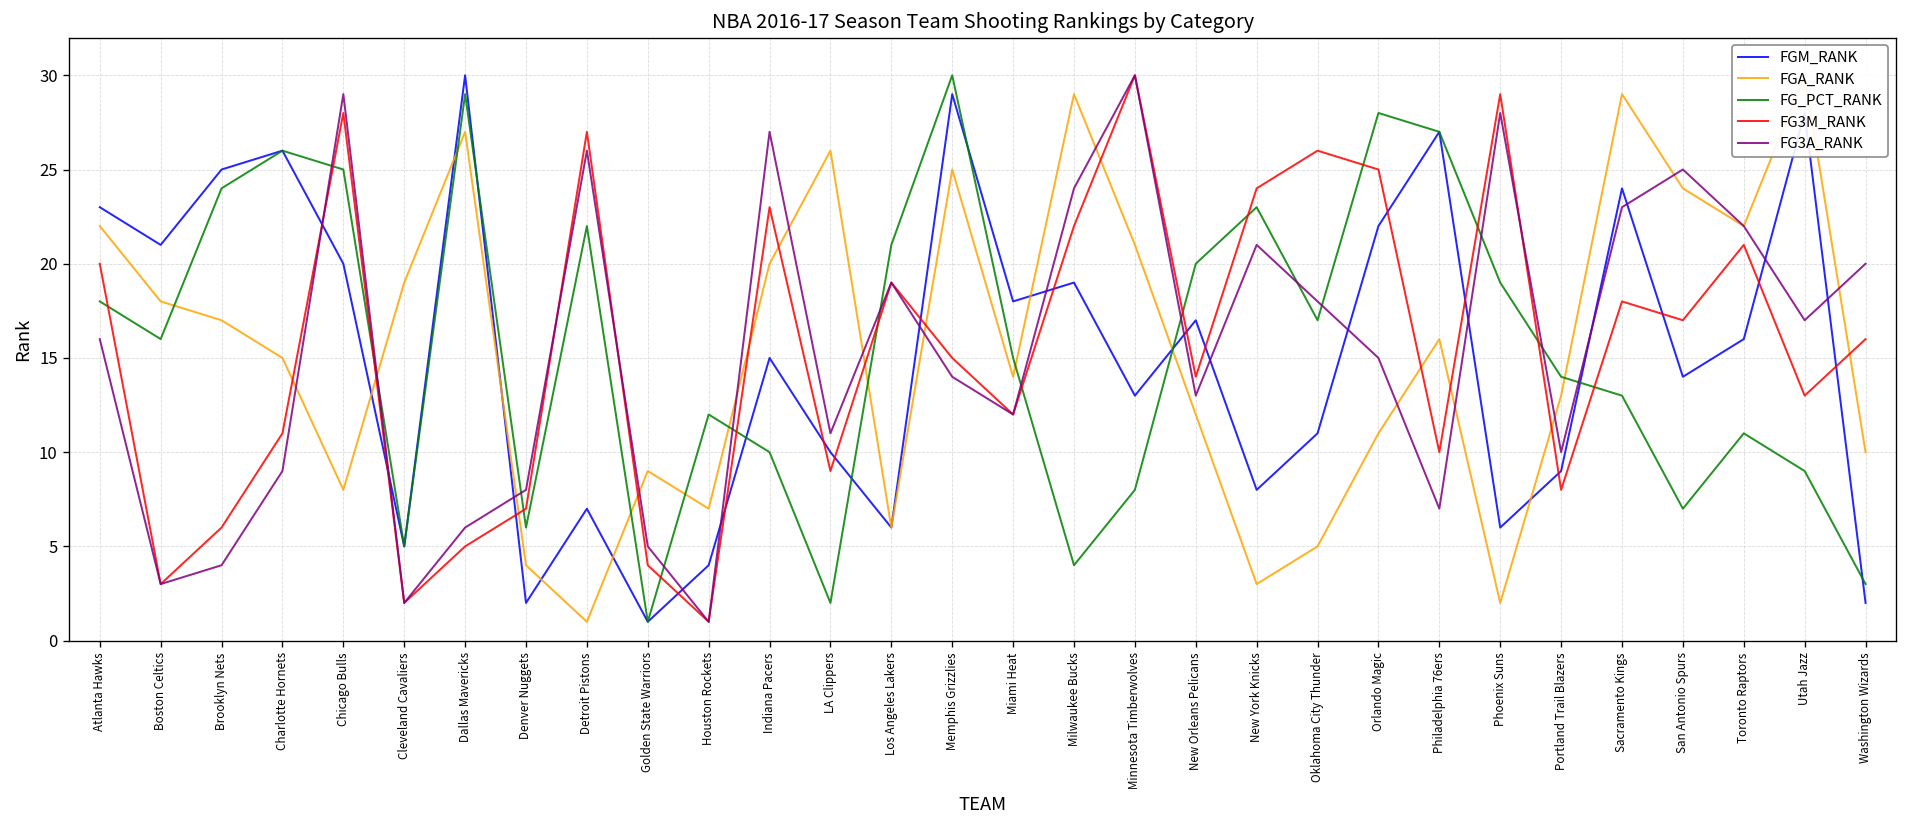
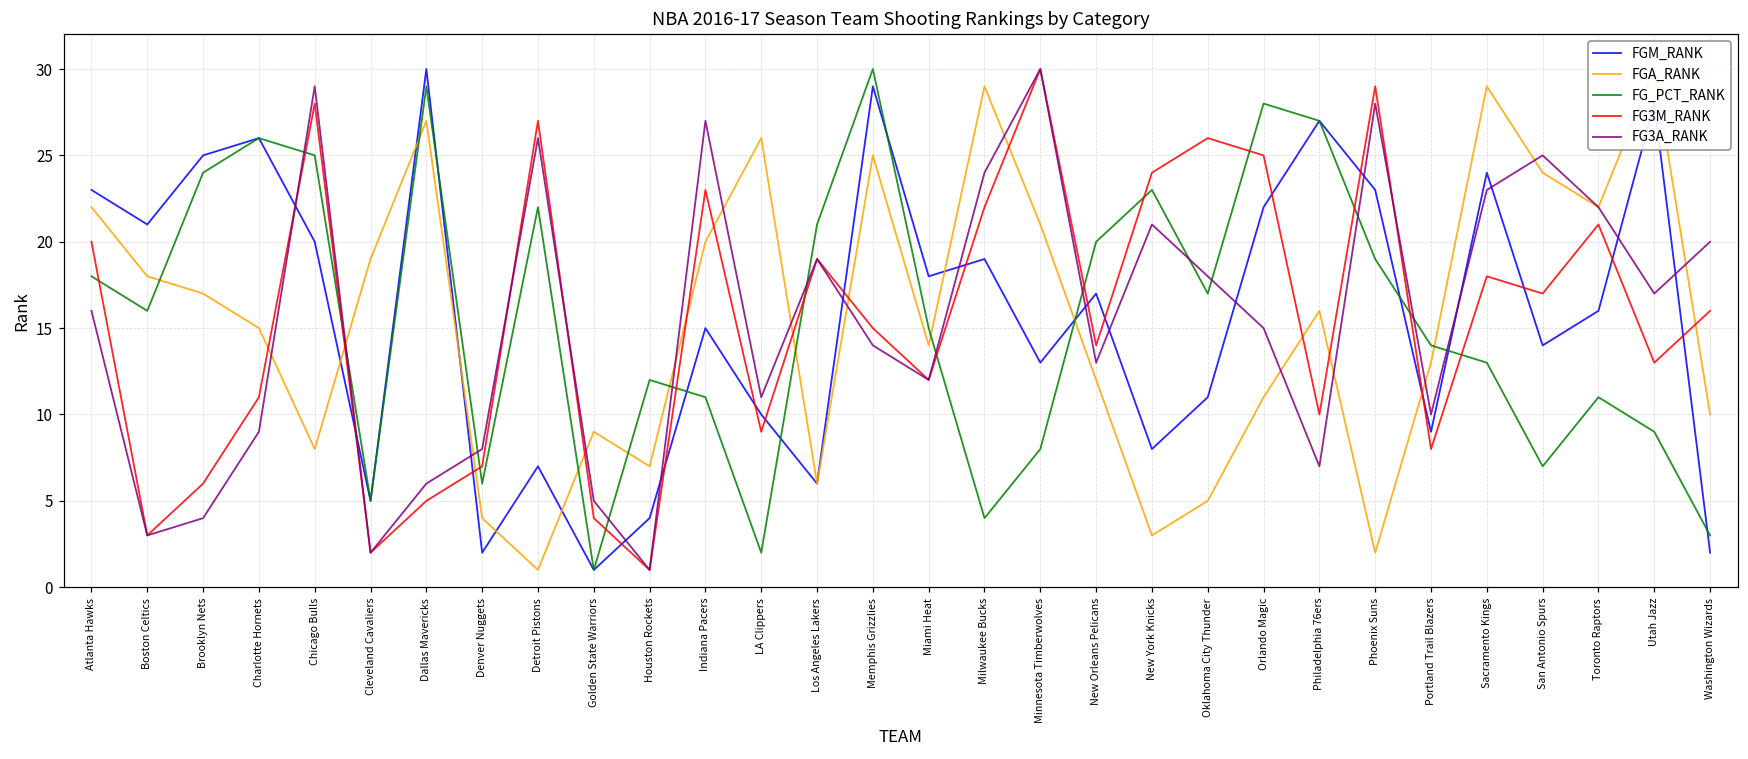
  {
    "FGM_RANK": {
      "Atlanta Hawks": 23,
      "Boston Celtics": 21,
      "Brooklyn Nets": 25,
      "Chicago Bulls": 20,
      "Dallas Mavericks": 30,
      "Denver Nuggets": 2,
      "Detroit Pistons": 7,
      "Houston Rockets": 4,
      "Indiana Pacers": 15,
      "LA Clippers": 10,
      "Memphis Grizzlies": 29,
      "Miami Heat": 18,
      "Milwaukee Bucks": 19,
      "Minnesota Timberwolves": 13,
      "New Orleans Pelicans": 17,
      "New York Knicks": 8,
      "Oklahoma City Thunder": 11,
      "Orlando Magic": 22,
-     "Phoenix Suns": 6,
+     "Phoenix Suns": 23,
      "Portland Trail Blazers": 9,
      "Sacramento Kings": 24,
      "San Antonio Spurs": 14,
      "Toronto Raptors": 16,
      "Washington Wizards": 2
    },
    "FGA_RANK": {
      "Atlanta Hawks": 22,
      "Boston Celtics": 18,
      "Brooklyn Nets": 17,
      "Charlotte Hornets": 15,
      "Chicago Bulls": 8,
      "Cleveland Cavaliers": 19,
      "Dallas Mavericks": 27,
      "Denver Nuggets": 4,
      "Detroit Pistons": 1,
      "Golden State Warriors": 9,
      "Houston Rockets": 7,
      "Indiana Pacers": 20,
      "LA Clippers": 26,
      "Memphis Grizzlies": 25,
      "Miami Heat": 14,
      "Milwaukee Bucks": 29,
      "Minnesota Timberwolves": 21,
      "New Orleans Pelicans": 12,
      "New York Knicks": 3,
      "Oklahoma City Thunder": 5,
      "Orlando Magic": 11,
      "Philadelphia 76ers": 16,
      "Phoenix Suns": 2,
      "Portland Trail Blazers": 13,
      "Sacramento Kings": 29,
      "San Antonio Spurs": 24,
      "Washington Wizards": 10
    },
    "FG_PCT_RANK": {
      "Atlanta Hawks": 18,
      "Boston Celtics": 16,
      "Brooklyn Nets": 24,
      "Chicago Bulls": 25,
      "Dallas Mavericks": 29,
      "Denver Nuggets": 6,
      "Detroit Pistons": 22,
      "Houston Rockets": 12,
-     "Indiana Pacers": 10,
+     "Indiana Pacers": 11,
      "LA Clippers": 2,
      "Los Angeles Lakers": 21,
      "Memphis Grizzlies": 30,
      "Miami Heat": 15,
      "Milwaukee Bucks": 4,
      "Minnesota Timberwolves": 8,
      "New Orleans Pelicans": 20,
      "New York Knicks": 23,
      "Oklahoma City Thunder": 17,
      "Orlando Magic": 28,
      "Phoenix Suns": 19,
      "Portland Trail Blazers": 14,
      "Sacramento Kings": 13,
      "San Antonio Spurs": 7,
      "Toronto Raptors": 11,
      "Utah Jazz": 9,
      "Washington Wizards": 3
    },
    "FG3M_RANK": {
      "Atlanta Hawks": 20,
      "Brooklyn Nets": 6,
      "Charlotte Hornets": 11,
      "Chicago Bulls": 28,
      "Dallas Mavericks": 5,
      "Denver Nuggets": 7,
      "Detroit Pistons": 27,
      "Golden State Warriors": 4,
      "Indiana Pacers": 23,
      "LA Clippers": 9,
      "Memphis Grizzlies": 15,
      "Milwaukee Bucks": 22,
      "New Orleans Pelicans": 14,
      "New York Knicks": 24,
      "Oklahoma City Thunder": 26,
      "Orlando Magic": 25,
      "Philadelphia 76ers": 10,
      "Phoenix Suns": 29,
      "Portland Trail Blazers": 8,
      "Sacramento Kings": 18,
      "San Antonio Spurs": 17,
      "Toronto Raptors": 21,
      "Utah Jazz": 13,
      "Washington Wizards": 16
    },
    "FG3A_RANK": {
      "Atlanta Hawks": 16,
      "Brooklyn Nets": 4,
      "Charlotte Hornets": 9,
      "Chicago Bulls": 29,
      "Dallas Mavericks": 6,
      "Denver Nuggets": 8,
      "Detroit Pistons": 26,
      "Golden State Warriors": 5,
      "Indiana Pacers": 27,
      "LA Clippers": 11,
      "Memphis Grizzlies": 14,
      "Milwaukee Bucks": 24,
      "New Orleans Pelicans": 13,
      "New York Knicks": 21,
      "Oklahoma City Thunder": 18,
      "Orlando Magic": 15,
      "Philadelphia 76ers": 7,
      "Phoenix Suns": 28,
      "Portland Trail Blazers": 10,
      "Sacramento Kings": 23,
      "San Antonio Spurs": 25,
      "Utah Jazz": 17,
      "Washington Wizards": 20
    }
  }
